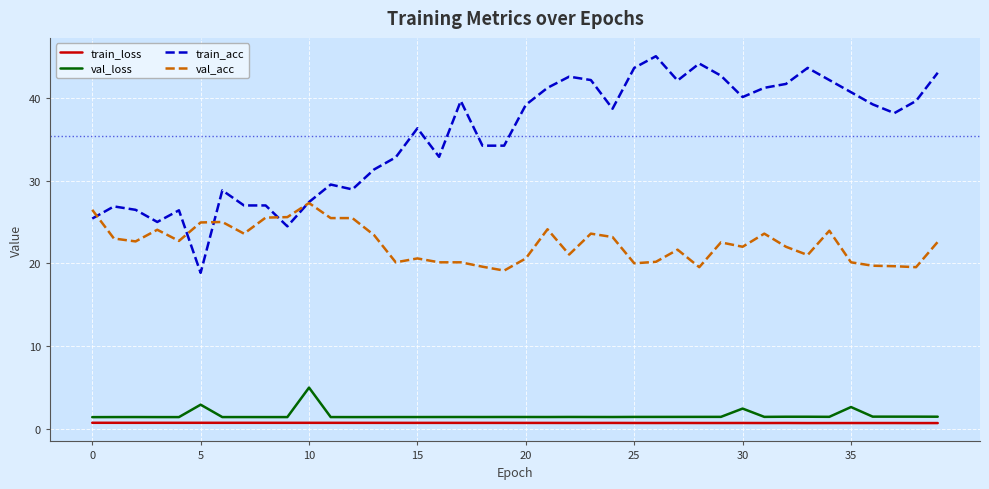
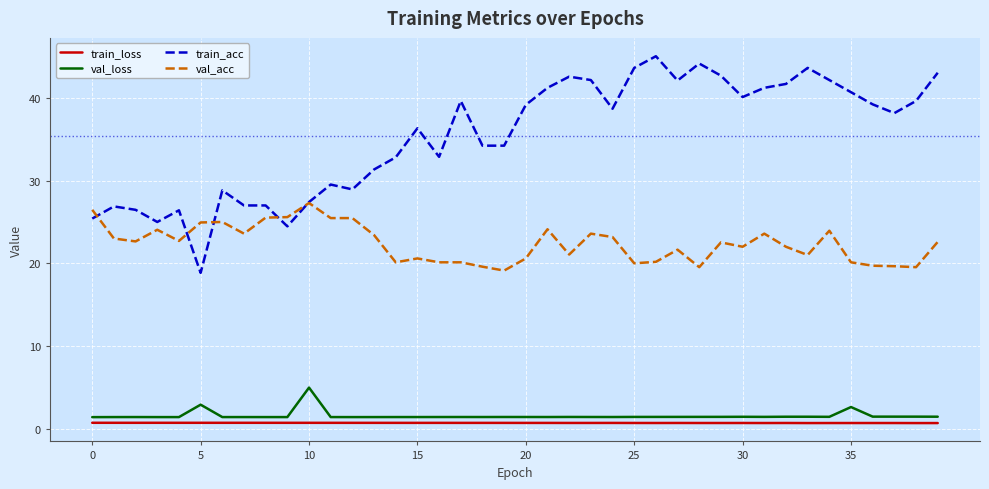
  {
    "train_loss": {
      "0": 1,
      "5": 1,
      "10": 1,
      "15": 1,
      "20": 1,
      "25": 1,
      "30": 1,
      "35": 1
    },
    "val_loss": {
      "0": 1,
      "5": 3,
      "10": 5,
      "15": 1,
      "20": 1,
      "25": 1,
-     "30": 2,
+     "30": 1,
      "35": 3
    },
    "train_acc": {
      "0": 25,
      "5": 19,
      "15": 36,
      "20": 39,
      "25": 44,
      "30": 40,
      "35": 41
    },
    "val_acc": {
      "0": 26,
      "5": 25,
      "15": 21,
      "20": 21,
      "25": 20,
      "30": 22,
      "35": 20
    }
  }
